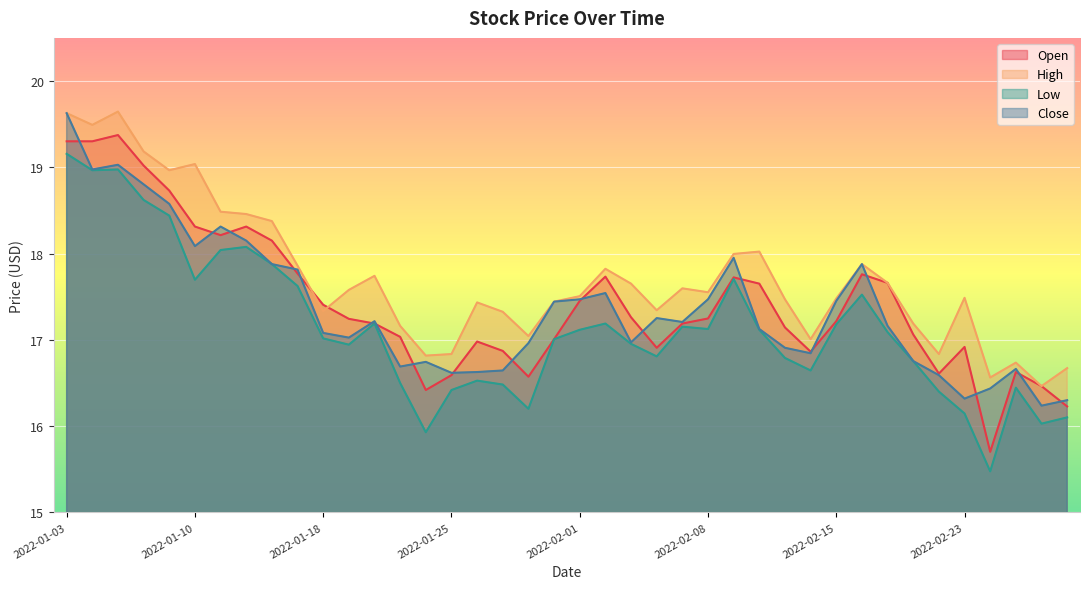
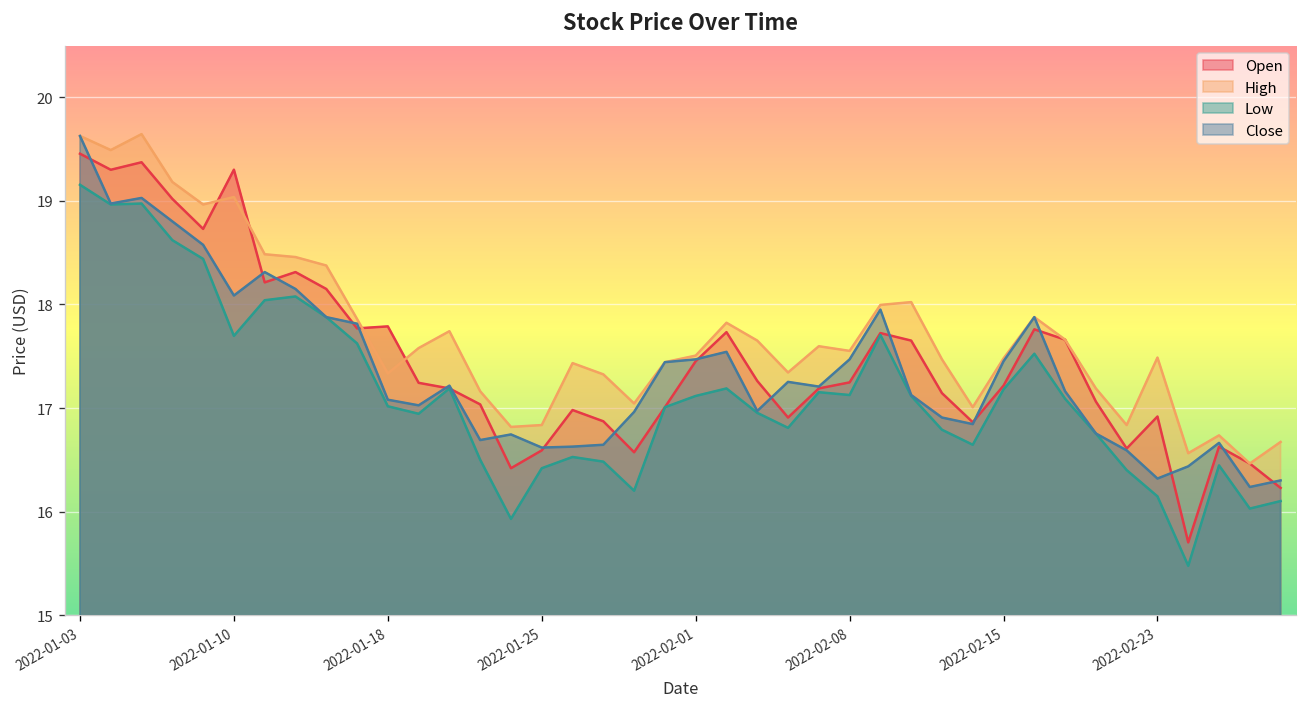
  {
    "Open": {
-     "2022-01-03": 19.3,
-     "2022-01-10": 18.3,
-     "2022-01-18": 17.4,
+     "2022-01-03": 19.5,
+     "2022-01-10": 19.3,
+     "2022-01-18": 17.8,
      "2022-02-08": 17.2,
      "2022-02-15": 17.2,
      "2022-02-23": 16.9
    },
    "High": {
      "2022-01-10": 19.0,
      "2022-01-18": 17.3,
      "2022-01-25": 16.8,
      "2022-02-01": 17.5,
      "2022-02-08": 17.6,
      "2022-02-23": 17.5
    }
  }
